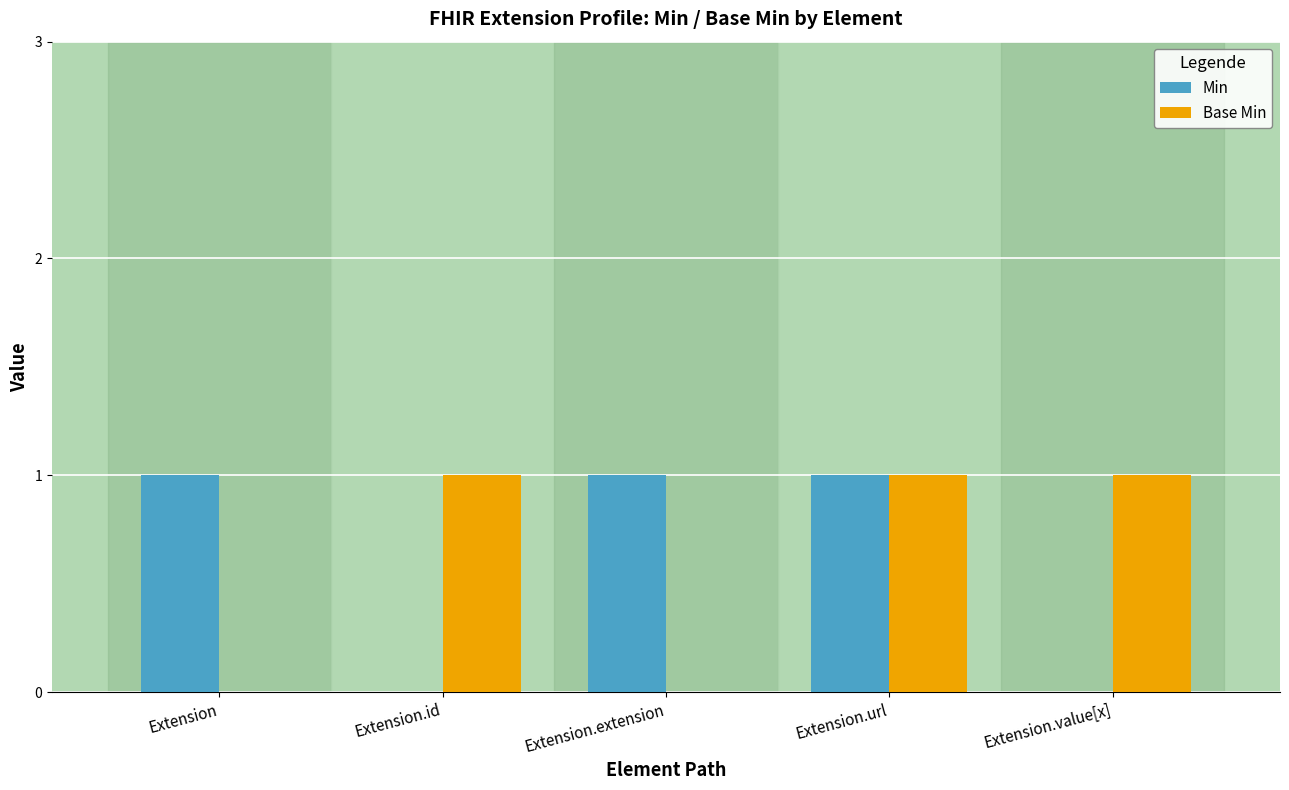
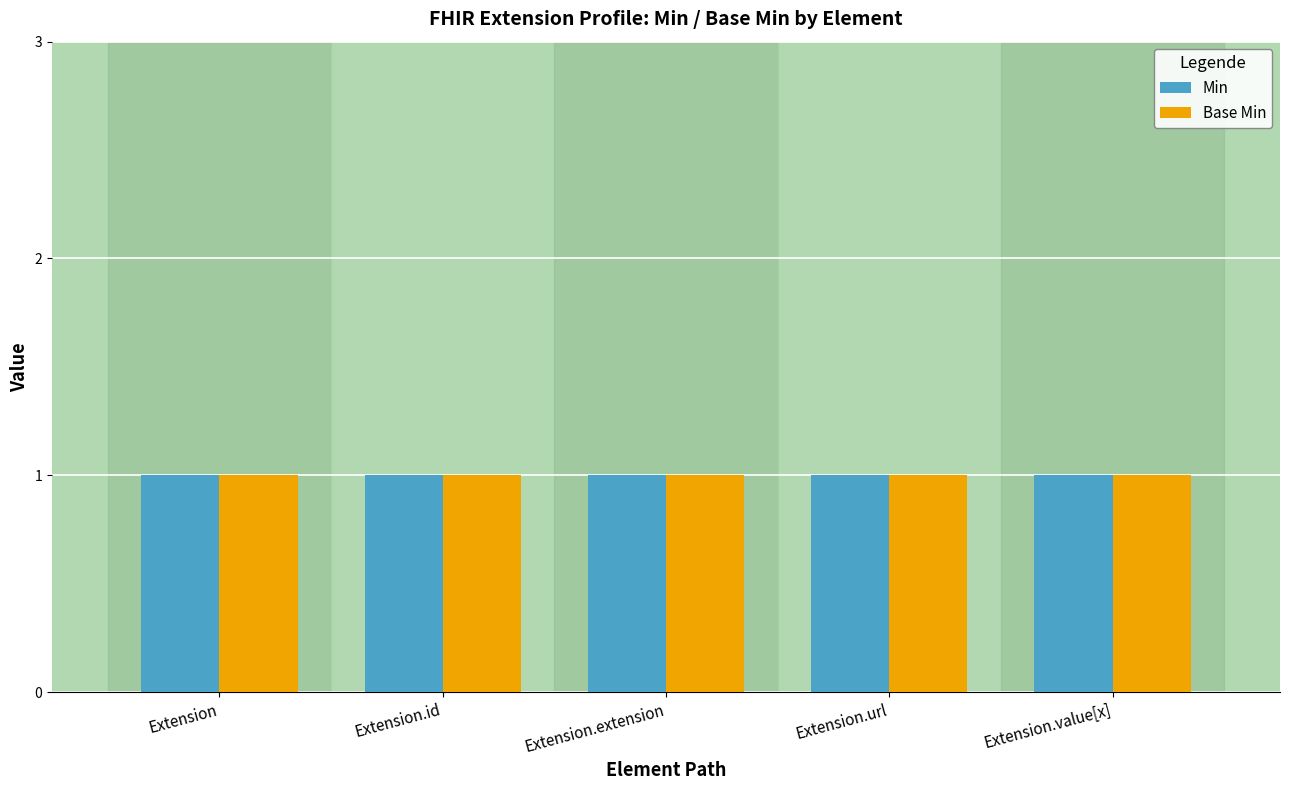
  {
    "Min": {
      "Extension": 1,
-     "Extension.id": 0,
+     "Extension.id": 1,
      "Extension.extension": 1,
      "Extension.url": 1,
-     "Extension.value[x]": 0
+     "Extension.value[x]": 1
    },
    "Base Min": {
-     "Extension": 0,
+     "Extension": 1,
      "Extension.id": 1,
-     "Extension.extension": 0,
+     "Extension.extension": 1,
      "Extension.url": 1,
      "Extension.value[x]": 1
    }
  }
